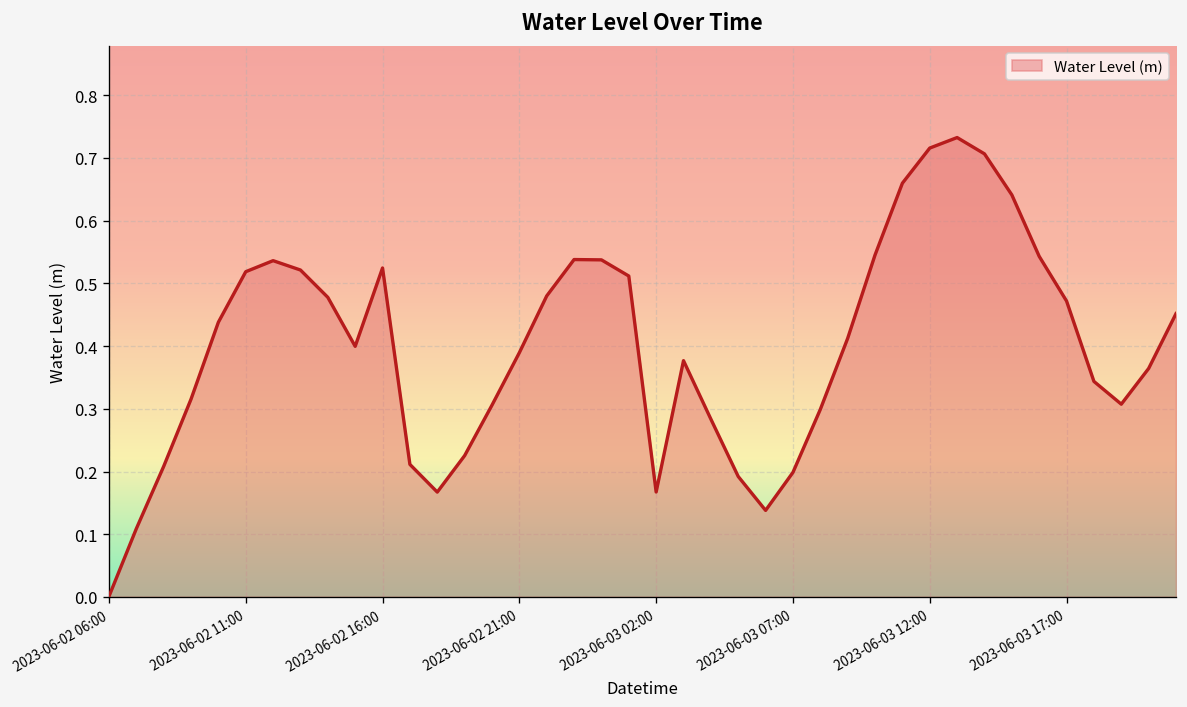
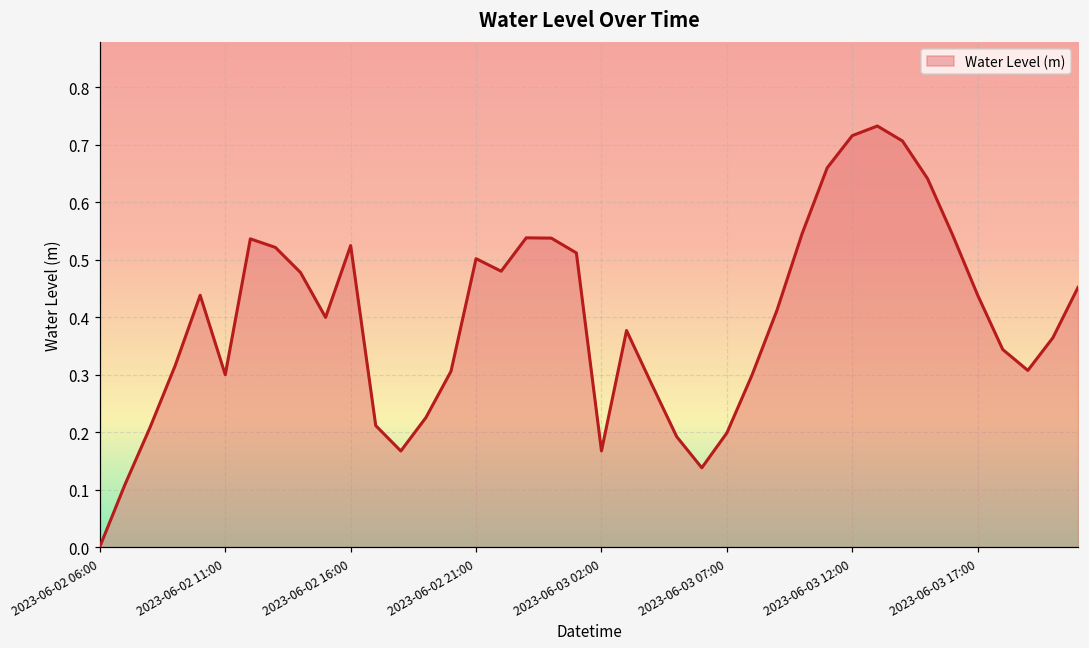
  {
    "2023-06-02 06:00": 0.00,
-   "2023-06-02 11:00": 0.52,
+   "2023-06-02 11:00": 0.30,
    "2023-06-02 16:00": 0.52,
-   "2023-06-02 21:00": 0.39,
+   "2023-06-02 21:00": 0.50,
    "2023-06-03 02:00": 0.17,
    "2023-06-03 07:00": 0.20,
    "2023-06-03 12:00": 0.72,
-   "2023-06-03 17:00": 0.47
+   "2023-06-03 17:00": 0.44
  }
